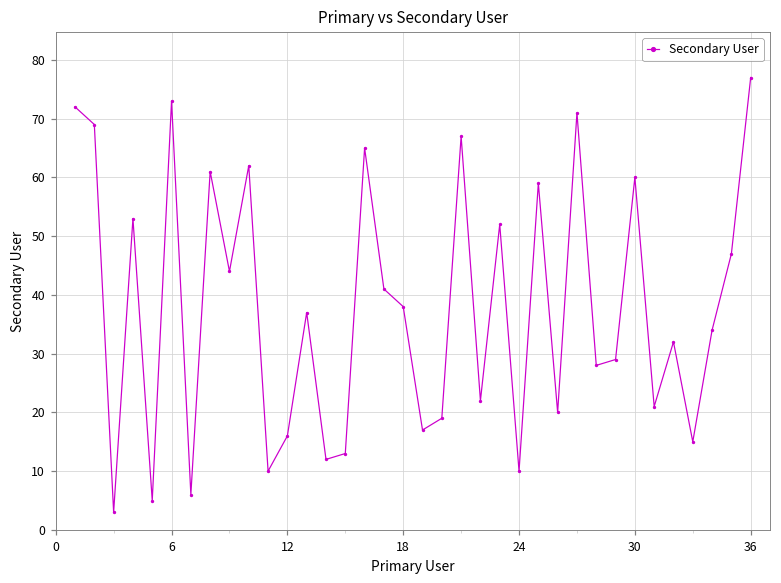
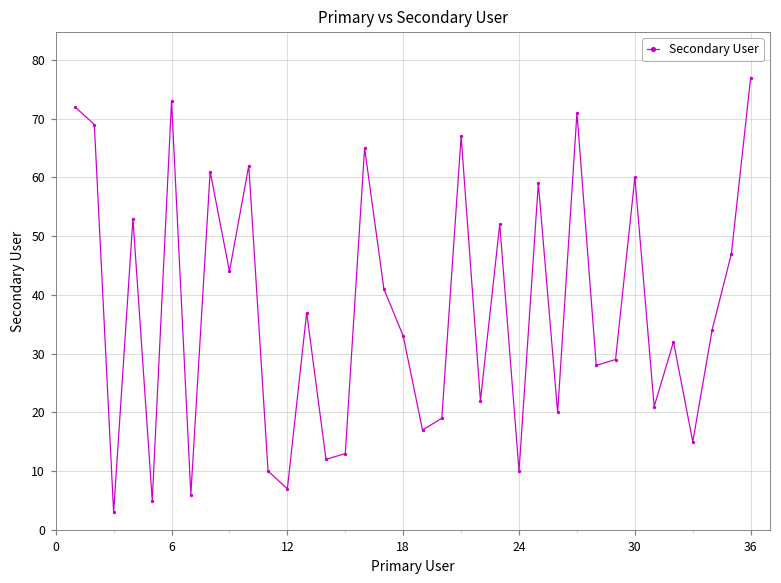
  {
    "6": 73,
-   "12": 16,
-   "18": 38,
+   "12": 7,
+   "18": 33,
    "24": 10,
    "30": 60,
    "36": 77
  }
